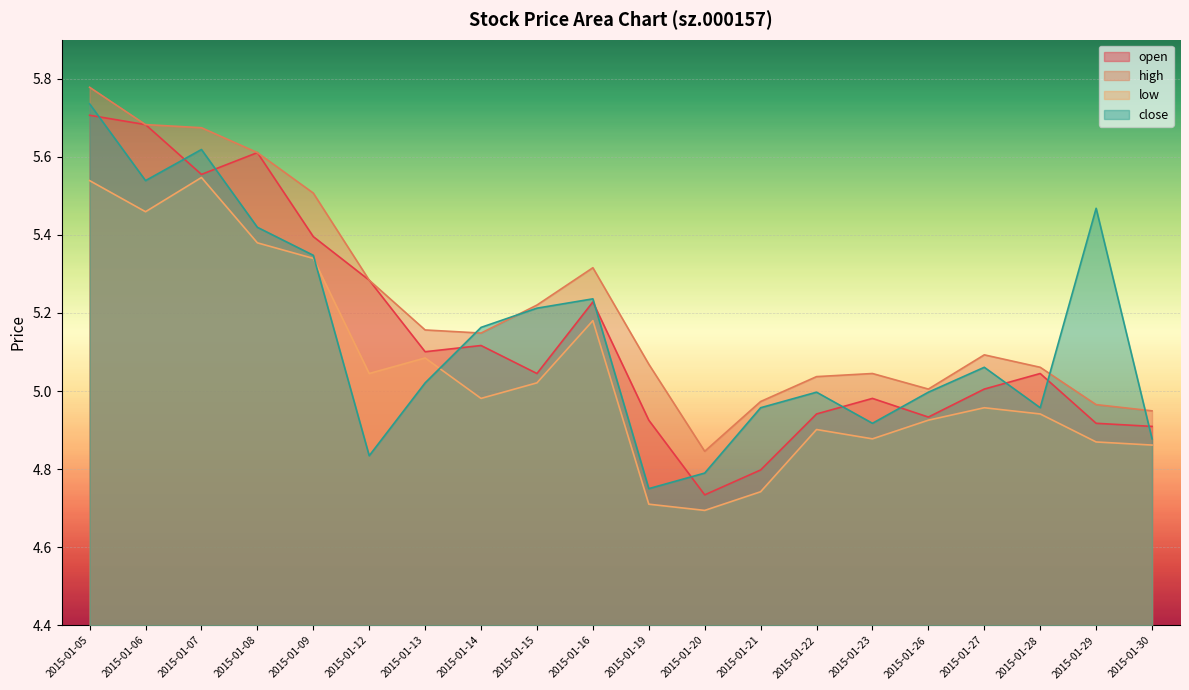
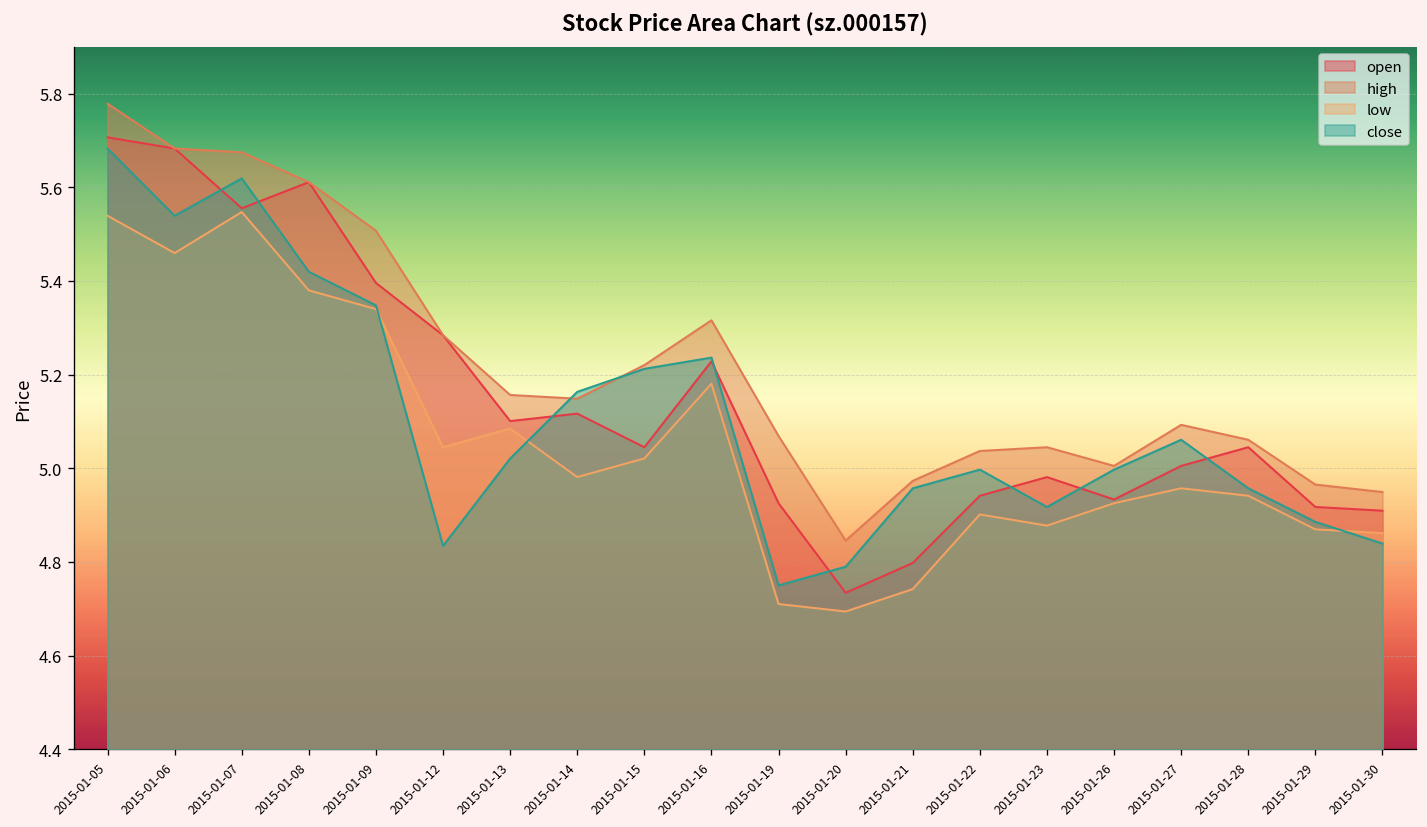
  {
    "close": {
-     "2015-01-05": 5.74,
+     "2015-01-05": 5.68,
      "2015-01-06": 5.54,
      "2015-01-07": 5.62,
      "2015-01-08": 5.42,
      "2015-01-09": 5.35,
      "2015-01-12": 4.83,
      "2015-01-13": 5.02,
      "2015-01-14": 5.16,
      "2015-01-15": 5.21,
      "2015-01-16": 5.24,
      "2015-01-19": 4.75,
      "2015-01-20": 4.79,
      "2015-01-21": 4.96,
      "2015-01-22": 5.00,
      "2015-01-23": 4.92,
      "2015-01-26": 5.00,
      "2015-01-27": 5.06,
      "2015-01-28": 4.96,
-     "2015-01-29": 5.47,
-     "2015-01-30": 4.88
+     "2015-01-29": 4.89,
+     "2015-01-30": 4.84
    }
  }
